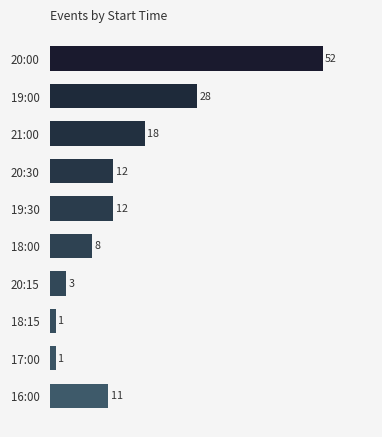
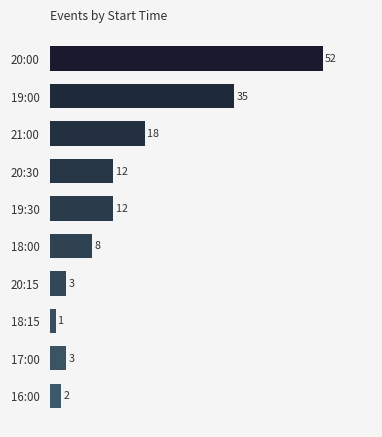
  {
    "20:00": 52,
-   "19:00": 28,
+   "19:00": 35,
    "21:00": 18,
    "20:30": 12,
    "19:30": 12,
    "18:00": 8,
    "20:15": 3,
    "18:15": 1,
-   "17:00": 1,
-   "16:00": 11
+   "17:00": 3,
+   "16:00": 2
  }
